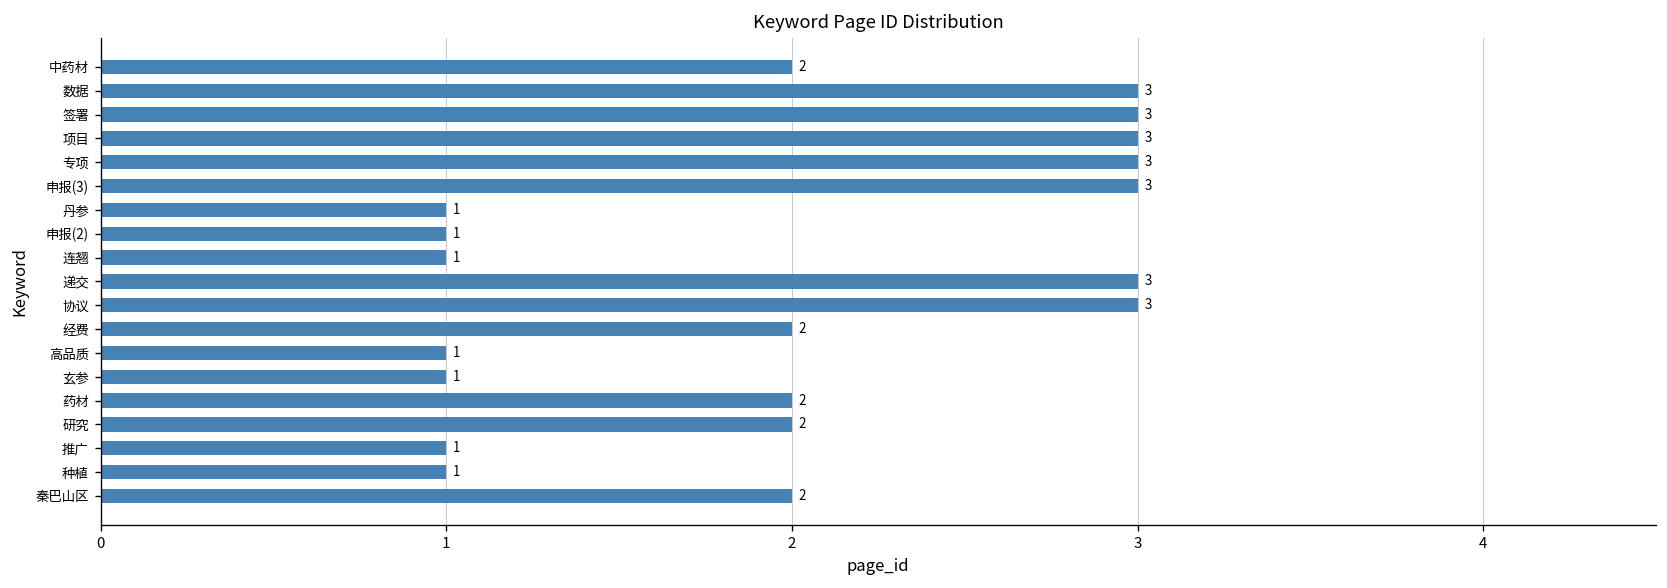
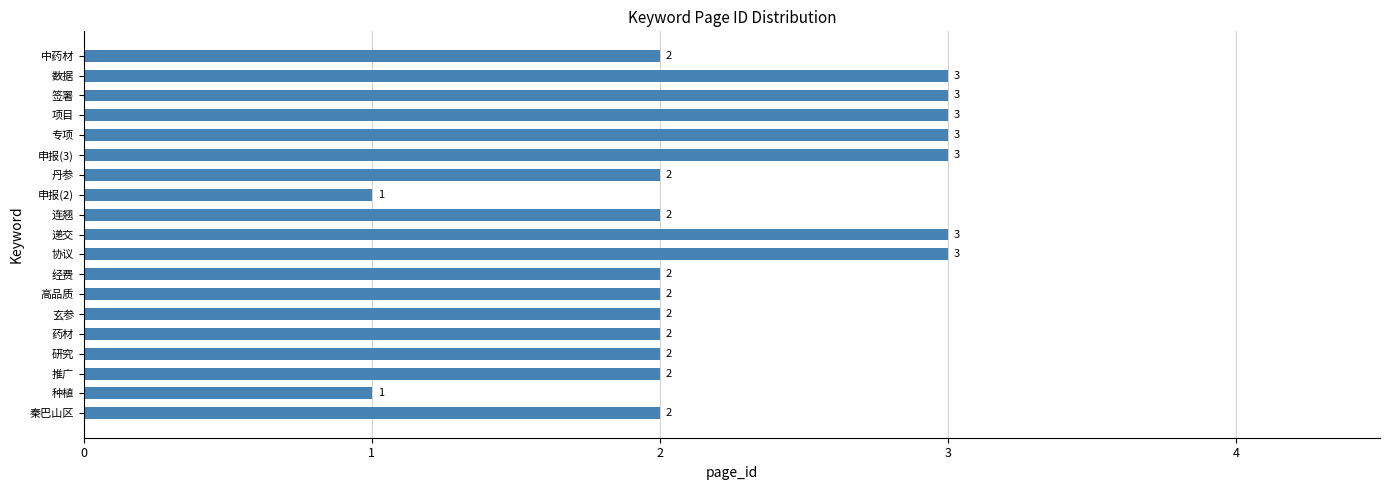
  {
    "中药材": 2,
    "数据": 3,
    "签署": 3,
    "项目": 3,
    "专项": 3,
    "申报(3)": 3,
-   "丹参": 1,
+   "丹参": 2,
    "申报(2)": 1,
-   "连翘": 1,
+   "连翘": 2,
    "递交": 3,
    "协议": 3,
    "经费": 2,
-   "高品质": 1,
-   "玄参": 1,
+   "高品质": 2,
+   "玄参": 2,
    "药材": 2,
    "研究": 2,
-   "推广": 1,
+   "推广": 2,
    "种植": 1,
    "秦巴山区": 2
  }
